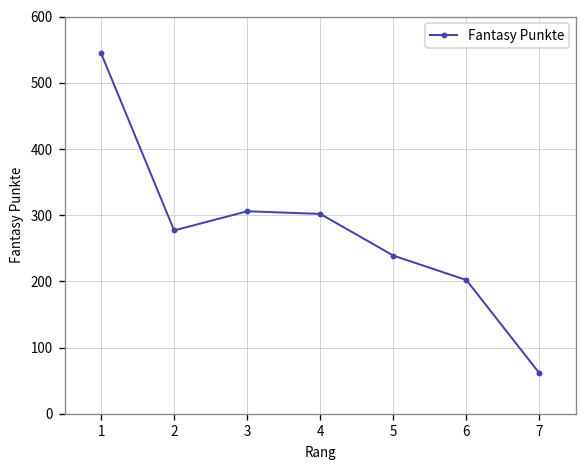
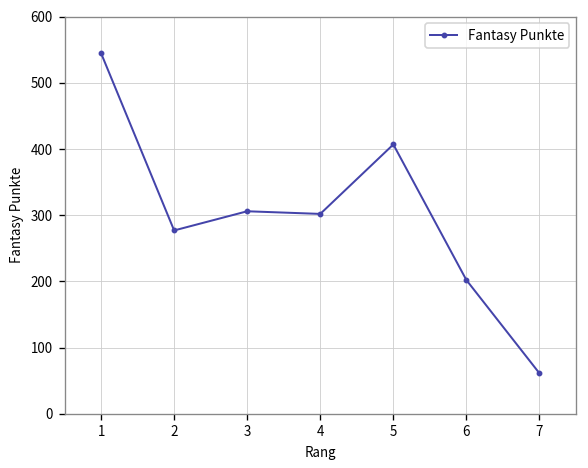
  {
    "1": 550,
    "2": 280,
    "3": 310,
    "4": 300,
-   "5": 240,
+   "5": 410,
    "6": 200,
    "7": 60
  }
